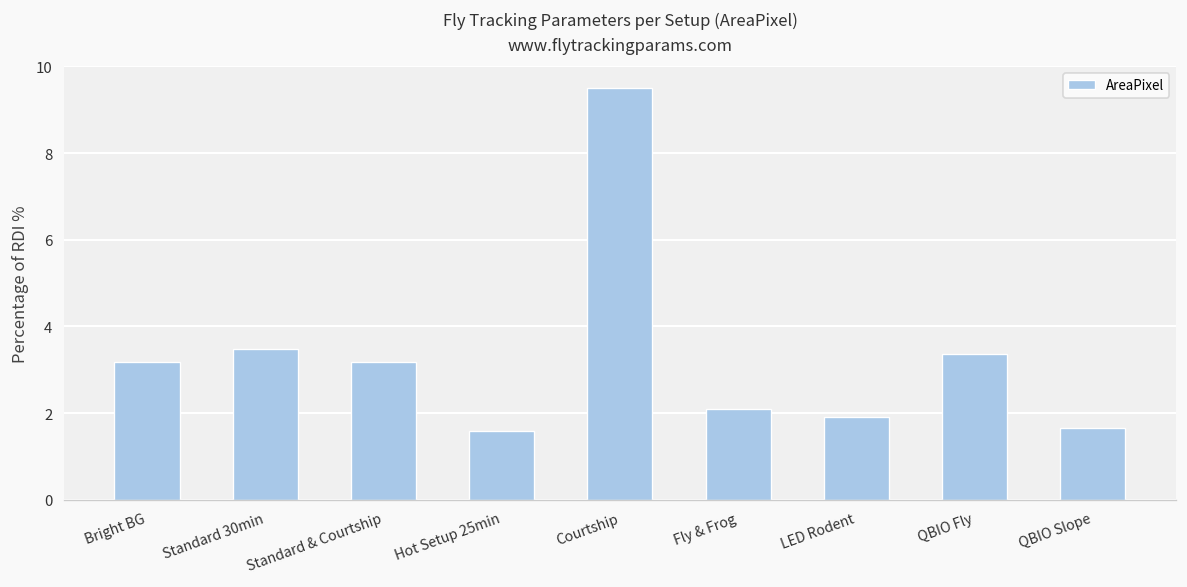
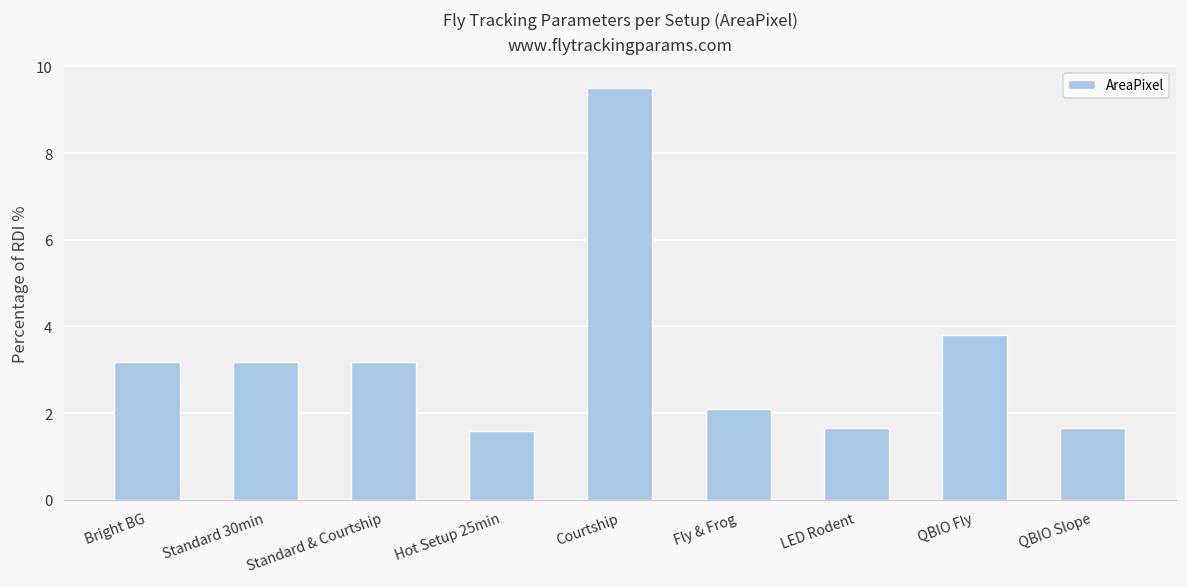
  {
    "Bright BG": 3.2,
-   "Standard 30min": 3.5,
+   "Standard 30min": 3.2,
    "Standard & Courtship": 3.2,
    "Hot Setup 25min": 1.6,
    "Courtship": 9.5,
    "Fly & Frog": 2.1,
-   "LED Rodent": 1.9,
-   "QBIO Fly": 3.4,
+   "LED Rodent": 1.6,
+   "QBIO Fly": 3.8,
    "QBIO Slope": 1.6
  }
